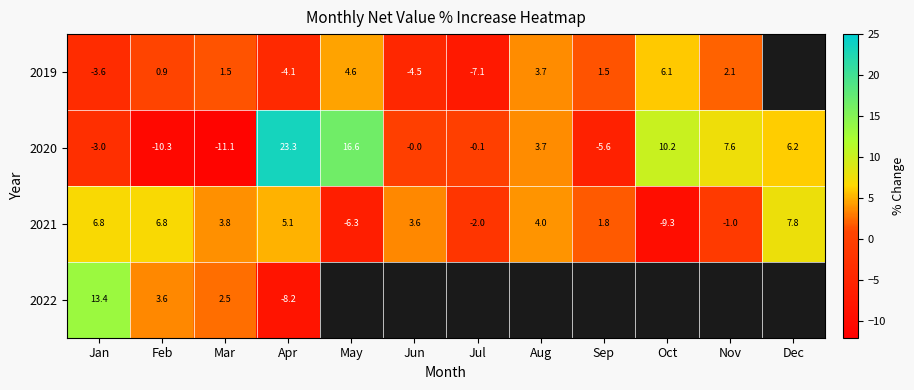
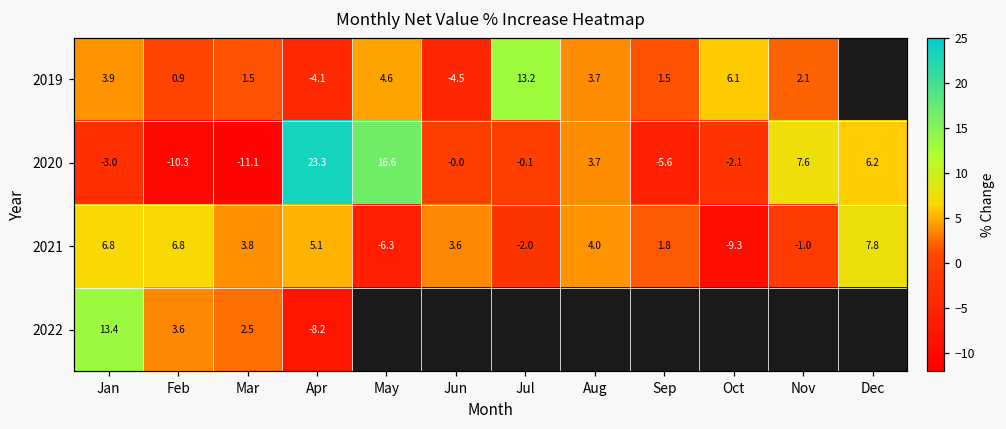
  {
    "2019": {
-     "Jan": -3.6,
+     "Jan": 3.9,
      "Feb": 0.9,
      "Mar": 1.5,
      "Apr": -4.1,
      "May": 4.6,
      "Jun": -4.5,
-     "Jul": -7.1,
+     "Jul": 13.2,
      "Aug": 3.7,
      "Sep": 1.5,
      "Oct": 6.1,
      "Nov": 2.1
    },
    "2020": {
      "Jan": -3.0,
      "Feb": -10.3,
      "Mar": -11.1,
      "Apr": 23.3,
      "May": 16.6,
      "Jun": -0.0,
      "Jul": -0.1,
      "Aug": 3.7,
      "Sep": -5.6,
-     "Oct": 10.2,
+     "Oct": -2.1,
      "Nov": 7.6,
      "Dec": 6.2
    },
    "2021": {
      "Jan": 6.8,
      "Feb": 6.8,
      "Mar": 3.8,
      "Apr": 5.1,
      "May": -6.3,
      "Jun": 3.6,
      "Jul": -2.0,
      "Aug": 4.0,
      "Sep": 1.8,
      "Oct": -9.3,
      "Nov": -1.0,
      "Dec": 7.8
    },
    "2022": {
      "Jan": 13.4,
      "Feb": 3.6,
      "Mar": 2.5,
      "Apr": -8.2
    }
  }
